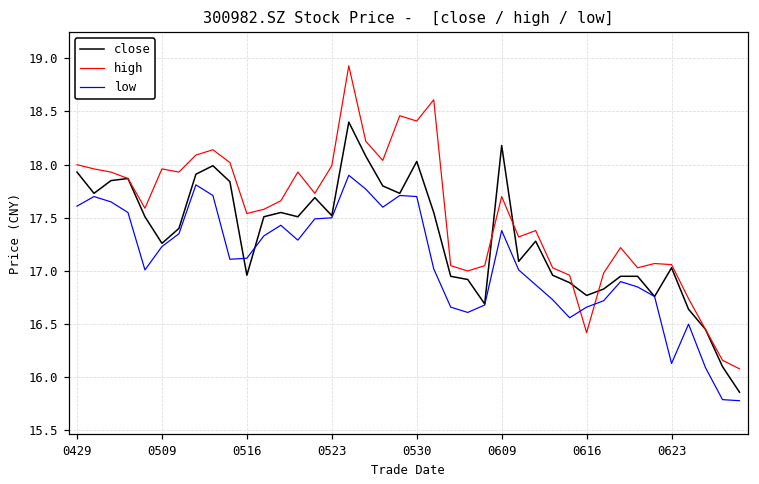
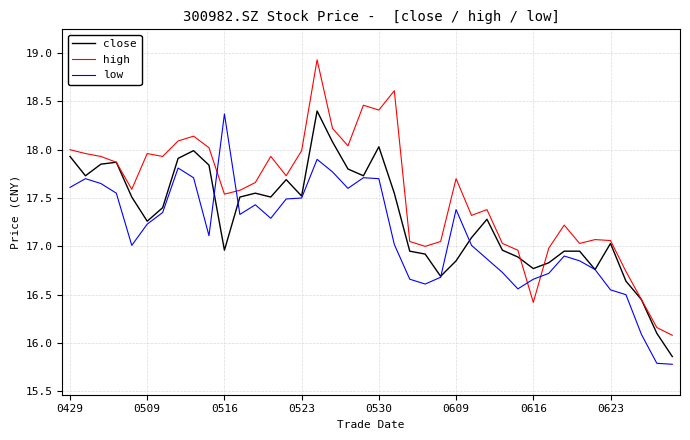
  {
    "close": {
      "0429": 17.9,
      "0509": 17.3,
      "0516": 17.0,
      "0530": 18.0,
-     "0609": 18.2,
+     "0609": 16.9,
      "0616": 16.8,
      "0623": 17.0
    },
    "high": {
      "0429": 18.0,
      "0509": 18.0,
      "0516": 17.5,
      "0523": 18.0,
      "0530": 18.4,
      "0609": 17.7,
      "0616": 16.4,
      "0623": 17.1
    },
    "low": {
      "0429": 17.6,
      "0509": 17.2,
-     "0516": 17.1,
+     "0516": 18.4,
      "0530": 17.7,
      "0609": 17.4,
      "0616": 16.7,
-     "0623": 16.1
+     "0623": 16.6
    }
  }
